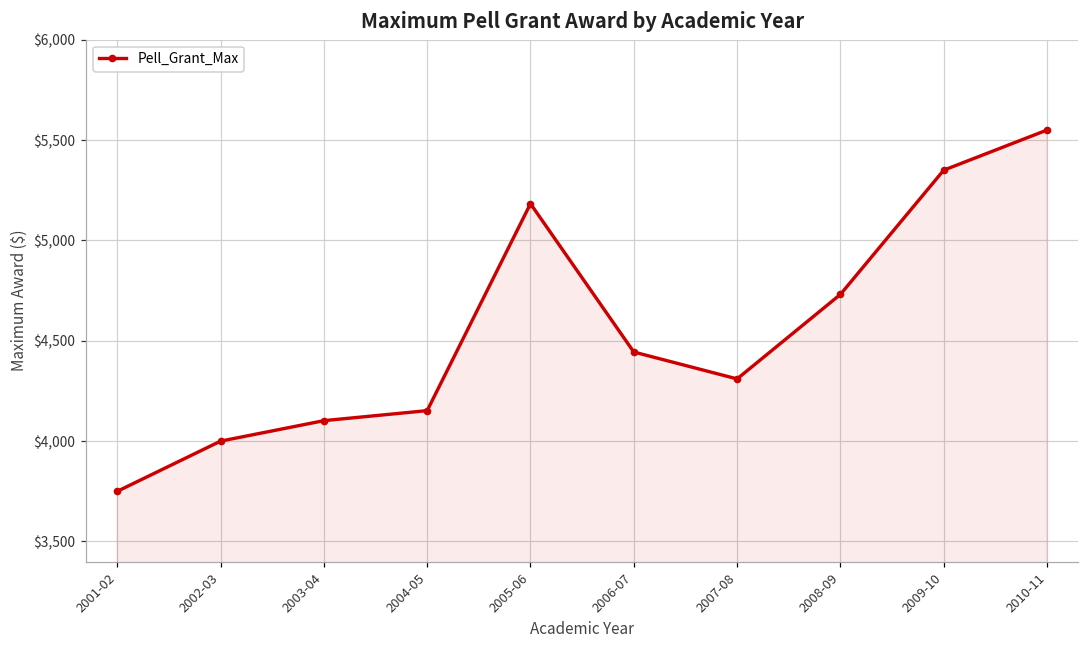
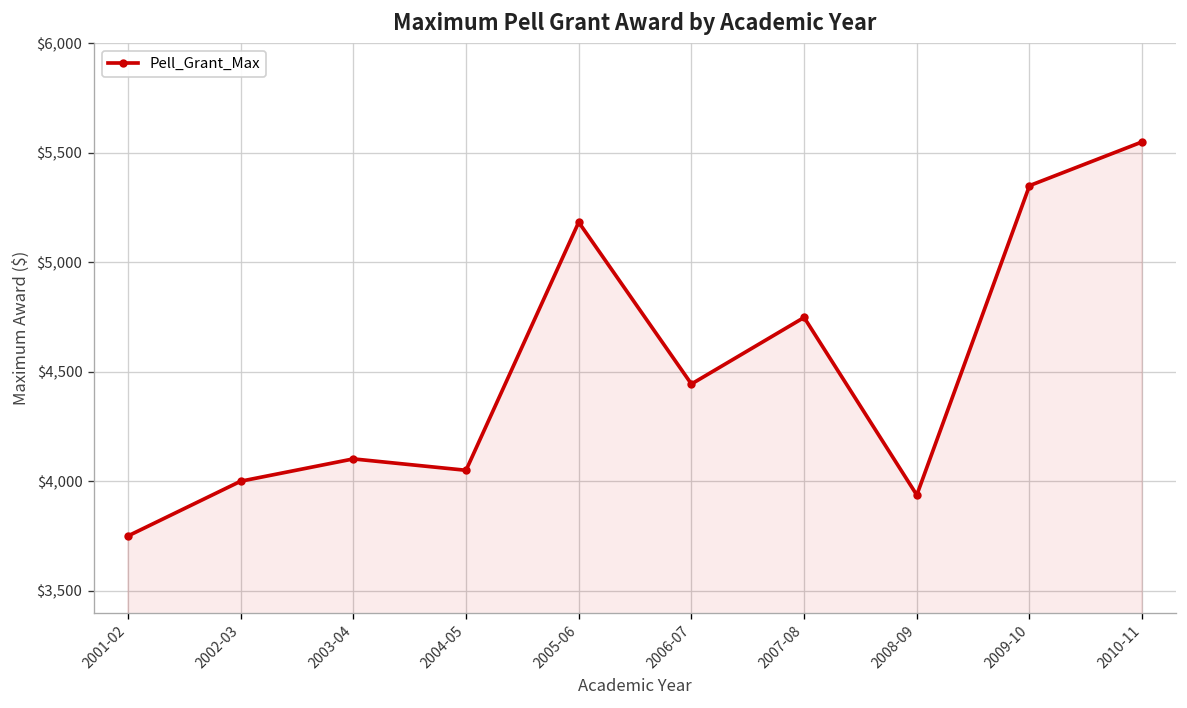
  {
    "2001-02": "$3,750",
    "2002-03": "$4,000",
    "2003-04": "$4,100",
-   "2004-05": "$4,150",
+   "2004-05": "$4,050",
    "2005-06": "$5,180",
    "2006-07": "$4,440",
-   "2007-08": "$4,310",
-   "2008-09": "$4,730",
+   "2007-08": "$4,750",
+   "2008-09": "$3,940",
    "2009-10": "$5,350",
    "2010-11": "$5,550"
  }
